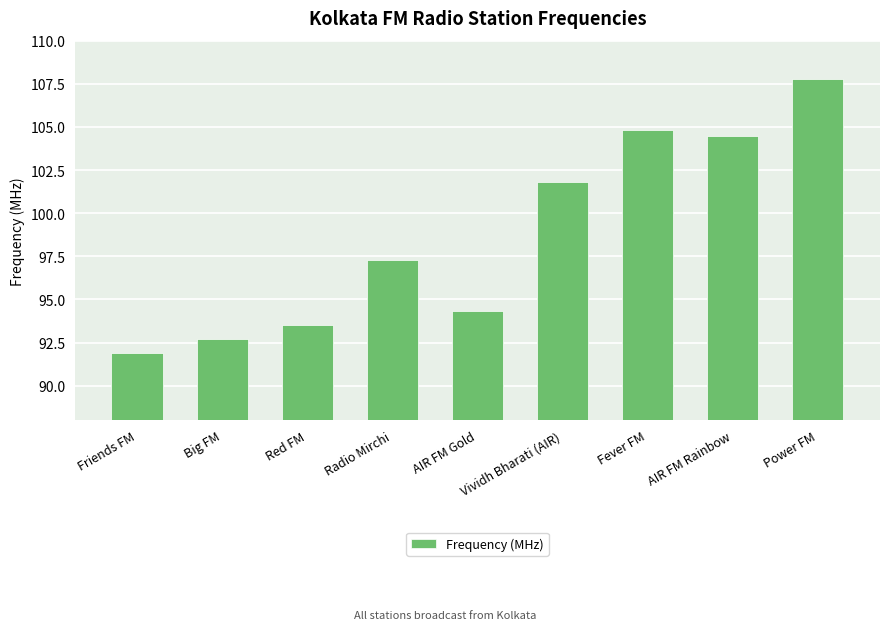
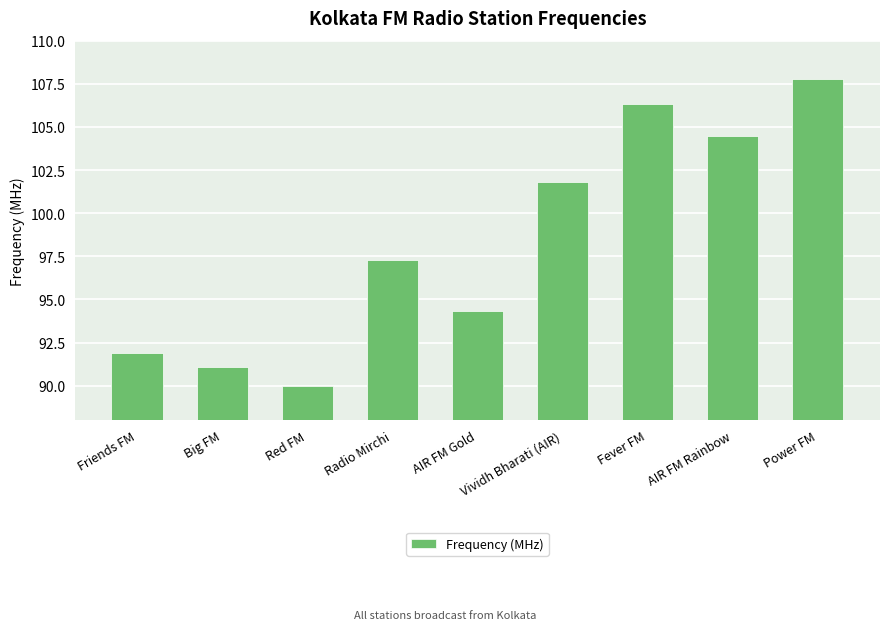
  {
    "Friends FM": 91.9,
-   "Big FM": 92.7,
-   "Red FM": 93.5,
+   "Big FM": 91.1,
+   "Red FM": 90.0,
    "Radio Mirchi": 97.3,
    "AIR FM Gold": 94.3,
    "Vividh Bharati (AIR)": 101.8,
-   "Fever FM": 104.8,
+   "Fever FM": 106.3,
    "AIR FM Rainbow": 104.5,
    "Power FM": 107.8
  }
